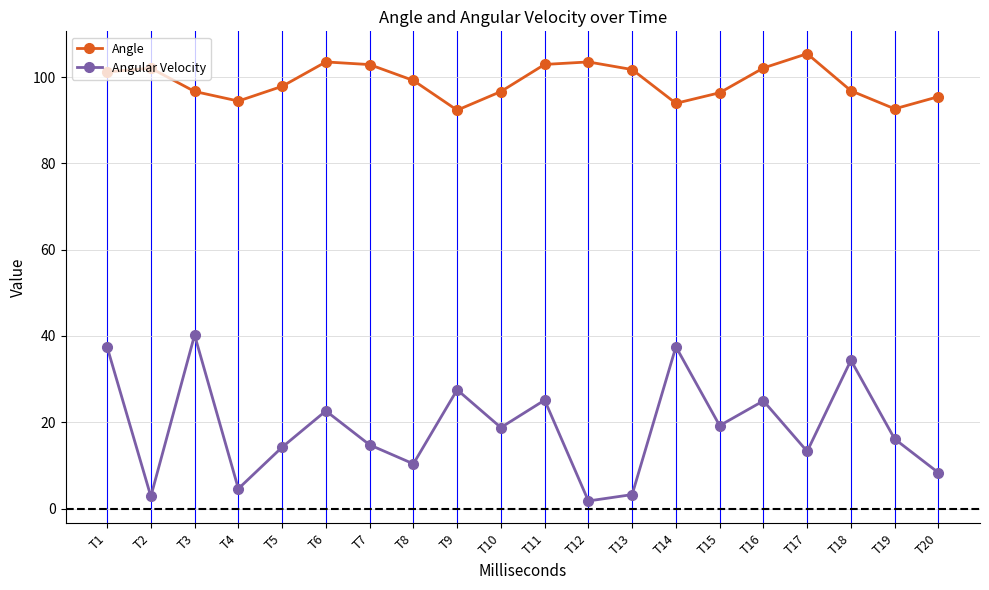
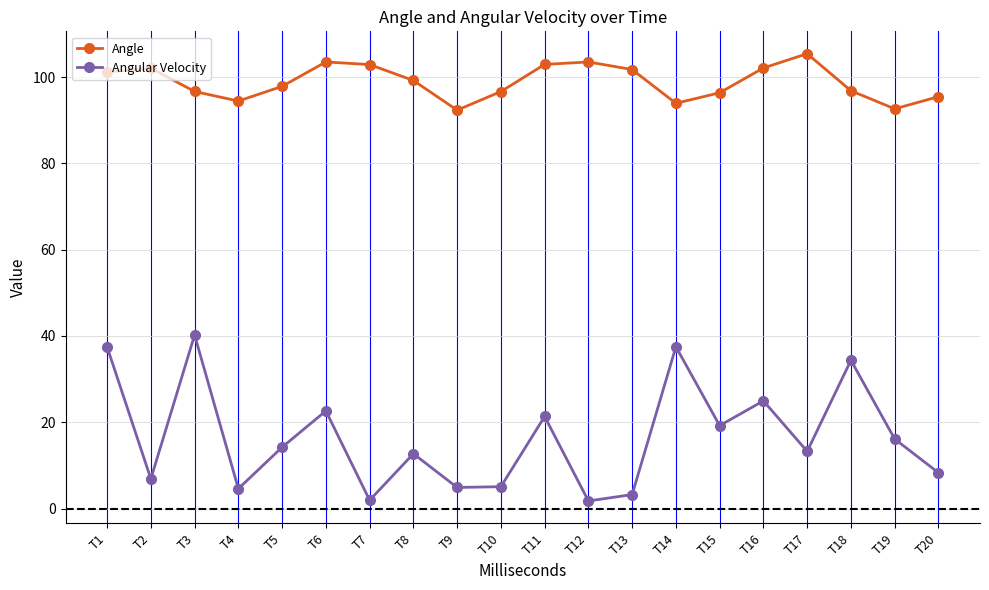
  {
    "Angle": {
      "T3": 97,
      "T4": 94,
      "T5": 98,
      "T6": 103,
      "T7": 103,
      "T8": 99,
      "T9": 92,
      "T10": 97,
      "T11": 103,
      "T12": 103,
      "T13": 102,
      "T14": 94,
      "T15": 96,
      "T16": 102,
      "T17": 105,
      "T18": 97,
      "T19": 93,
      "T20": 95
    },
    "Angular Velocity": {
      "T1": 37,
-     "T2": 3,
+     "T2": 7,
      "T3": 40,
      "T4": 5,
      "T5": 14,
      "T6": 23,
-     "T7": 15,
-     "T8": 10,
-     "T9": 28,
-     "T10": 19,
-     "T11": 25,
+     "T7": 2,
+     "T8": 13,
+     "T9": 5,
+     "T10": 5,
+     "T11": 21,
      "T12": 2,
      "T13": 3,
      "T14": 37,
      "T15": 19,
      "T16": 25,
      "T17": 13,
      "T18": 34,
      "T19": 16,
      "T20": 8
    }
  }
